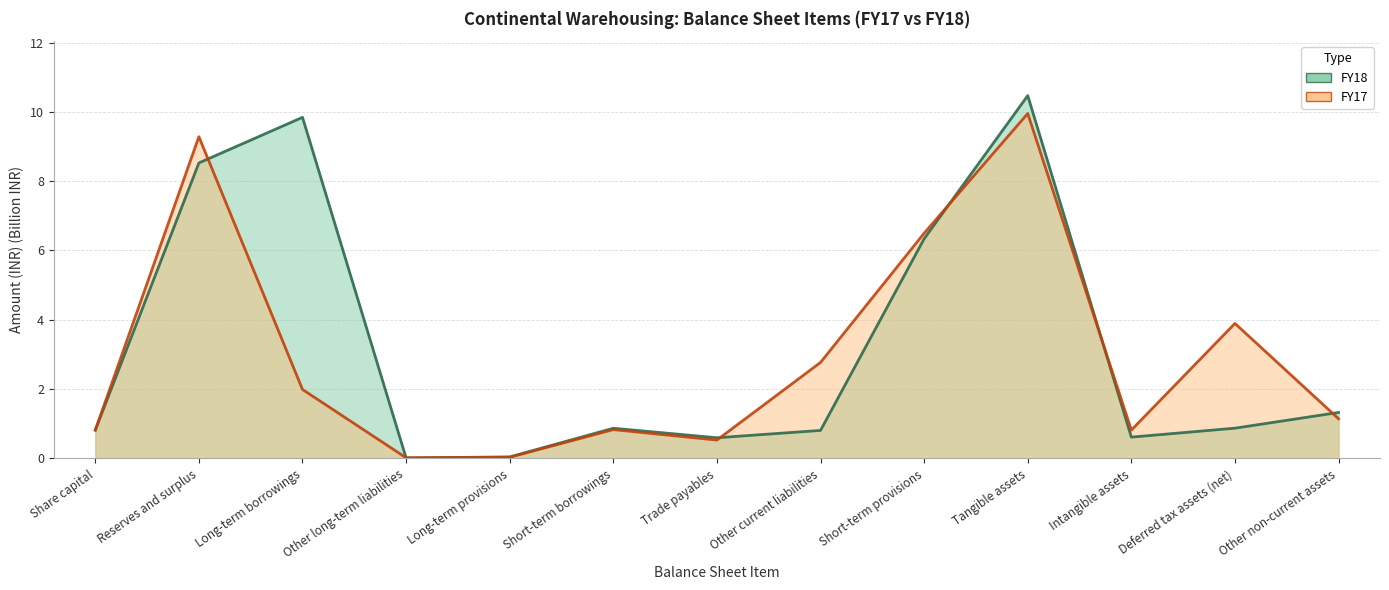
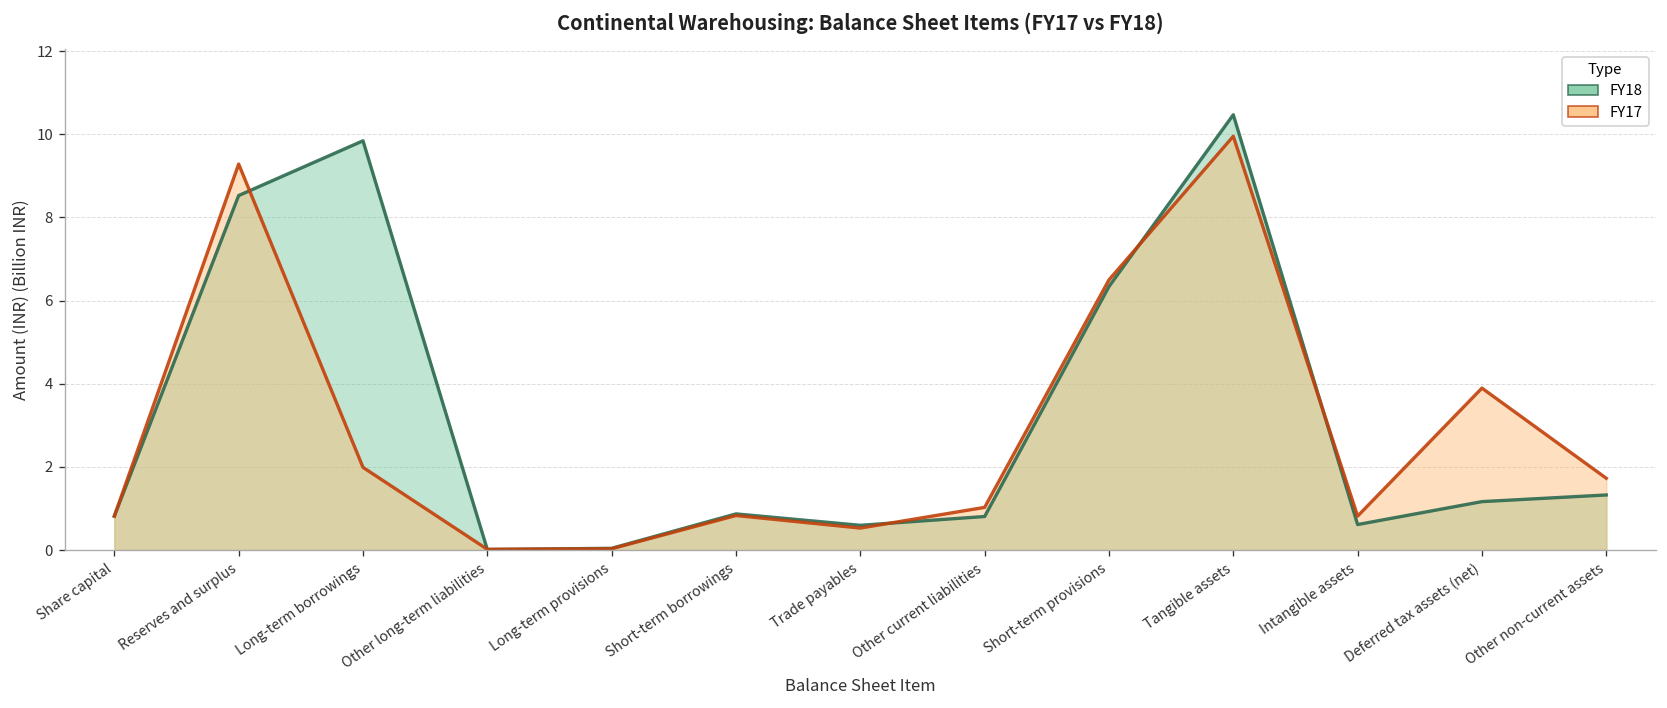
  {
    "FY18": {
      "Reserves and surplus": 8.5,
      "Long-term borrowings": 9.8,
      "Other current liabilities": 0.8,
      "Short-term provisions": 6.3,
      "Tangible assets": 10.5,
      "Intangible assets": 0.6,
-     "Deferred tax assets (net)": 0.9,
+     "Deferred tax assets (net)": 1.2,
      "Other non-current assets": 1.3
    },
    "FY17": {
      "Reserves and surplus": 9.3,
      "Long-term borrowings": 2.0,
-     "Other current liabilities": 2.8,
+     "Other current liabilities": 1.0,
      "Short-term provisions": 6.5,
      "Tangible assets": 10.0,
      "Intangible assets": 0.8,
      "Deferred tax assets (net)": 3.9,
-     "Other non-current assets": 1.1
+     "Other non-current assets": 1.7
    }
  }
